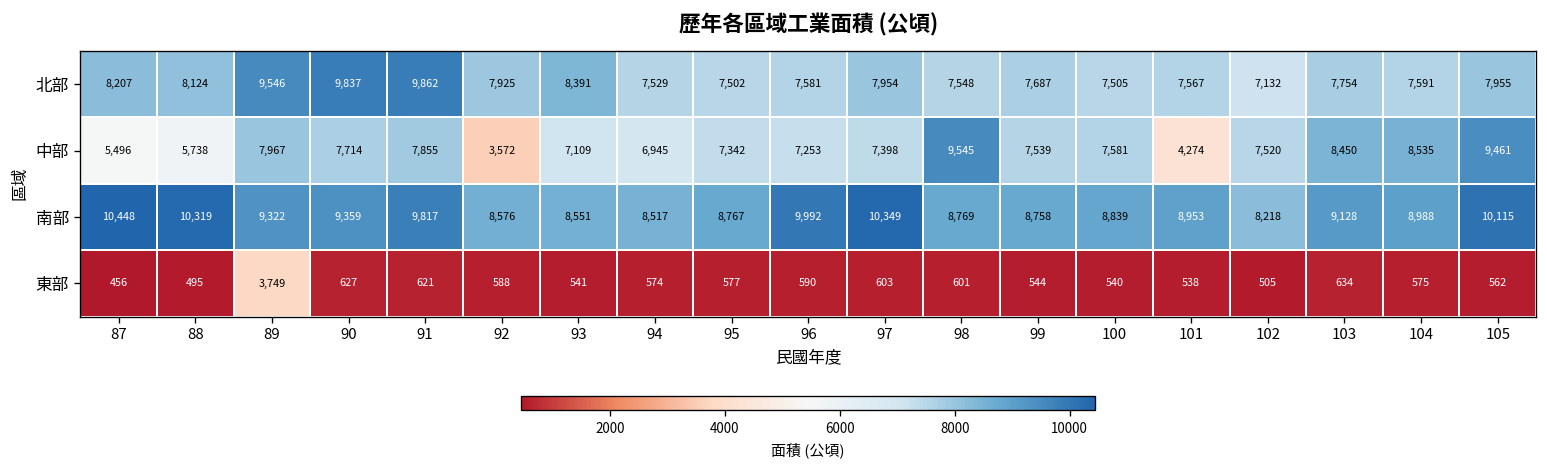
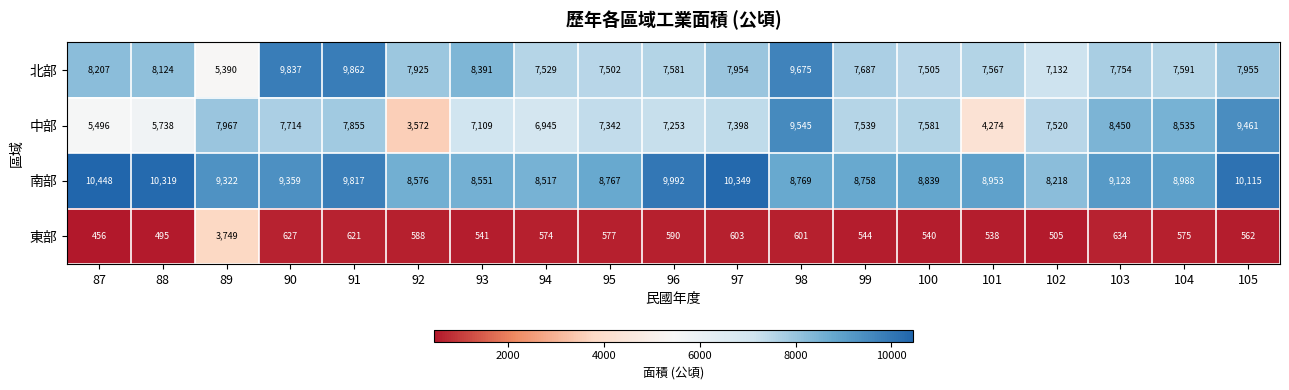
  {
    "北部": {
      "87": "8,207",
      "88": "8,124",
-     "89": "9,546",
+     "89": "5,390",
      "90": "9,837",
      "91": "9,862",
      "92": "7,925",
      "93": "8,391",
      "94": "7,529",
      "95": "7,502",
      "96": "7,581",
      "97": "7,954",
-     "98": "7,548",
+     "98": "9,675",
      "99": "7,687",
      "100": "7,505",
      "101": "7,567",
      "102": "7,132",
      "103": "7,754",
      "104": "7,591",
      "105": "7,955"
    },
    "中部": {
      "87": "5,496",
      "88": "5,738",
      "89": "7,967",
      "90": "7,714",
      "91": "7,855",
      "92": "3,572",
      "93": "7,109",
      "94": "6,945",
      "95": "7,342",
      "96": "7,253",
      "97": "7,398",
      "98": "9,545",
      "99": "7,539",
      "100": "7,581",
      "101": "4,274",
      "102": "7,520",
      "103": "8,450",
      "104": "8,535",
      "105": "9,461"
    },
    "南部": {
      "87": "10,448",
      "88": "10,319",
      "89": "9,322",
      "90": "9,359",
      "91": "9,817",
      "92": "8,576",
      "93": "8,551",
      "94": "8,517",
      "95": "8,767",
      "96": "9,992",
      "97": "10,349",
      "98": "8,769",
      "99": "8,758",
      "100": "8,839",
      "101": "8,953",
      "102": "8,218",
      "103": "9,128",
      "104": "8,988",
      "105": "10,115"
    },
    "東部": {
      "87": "456",
      "88": "495",
      "89": "3,749",
      "90": "627",
      "91": "621",
      "92": "588",
      "93": "541",
      "94": "574",
      "95": "577",
      "96": "590",
      "97": "603",
      "98": "601",
      "99": "544",
      "100": "540",
      "101": "538",
      "102": "505",
      "103": "634",
      "104": "575",
      "105": "562"
    }
  }
